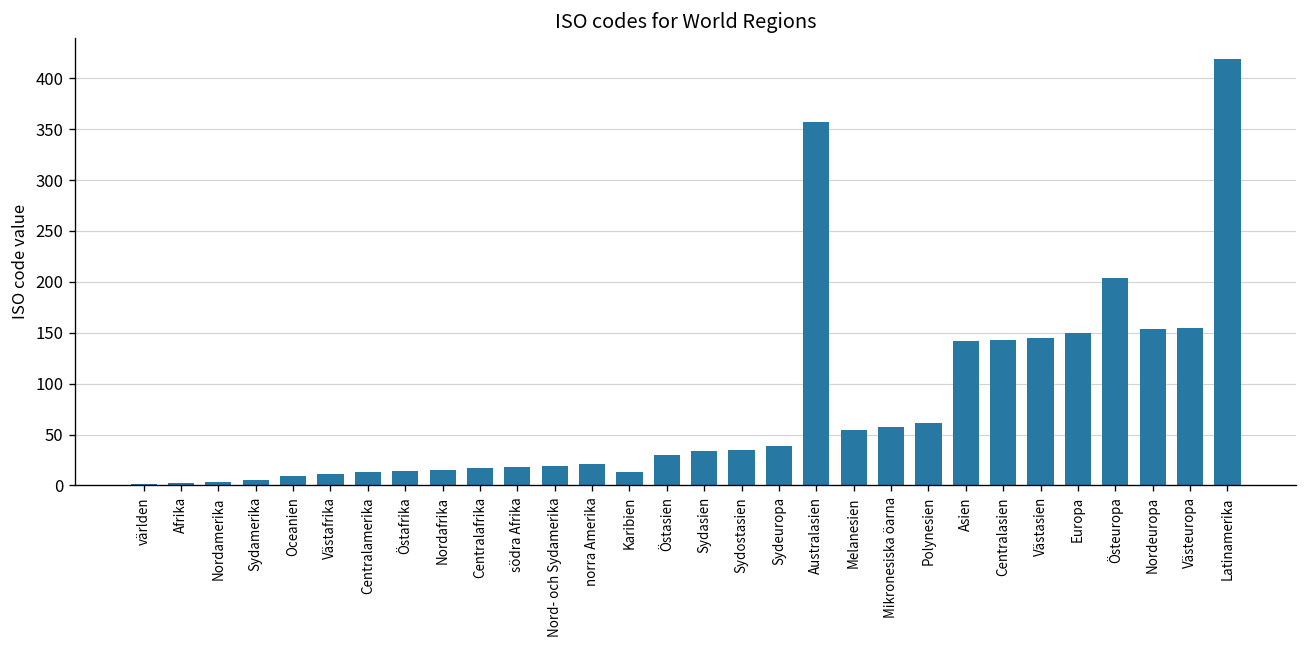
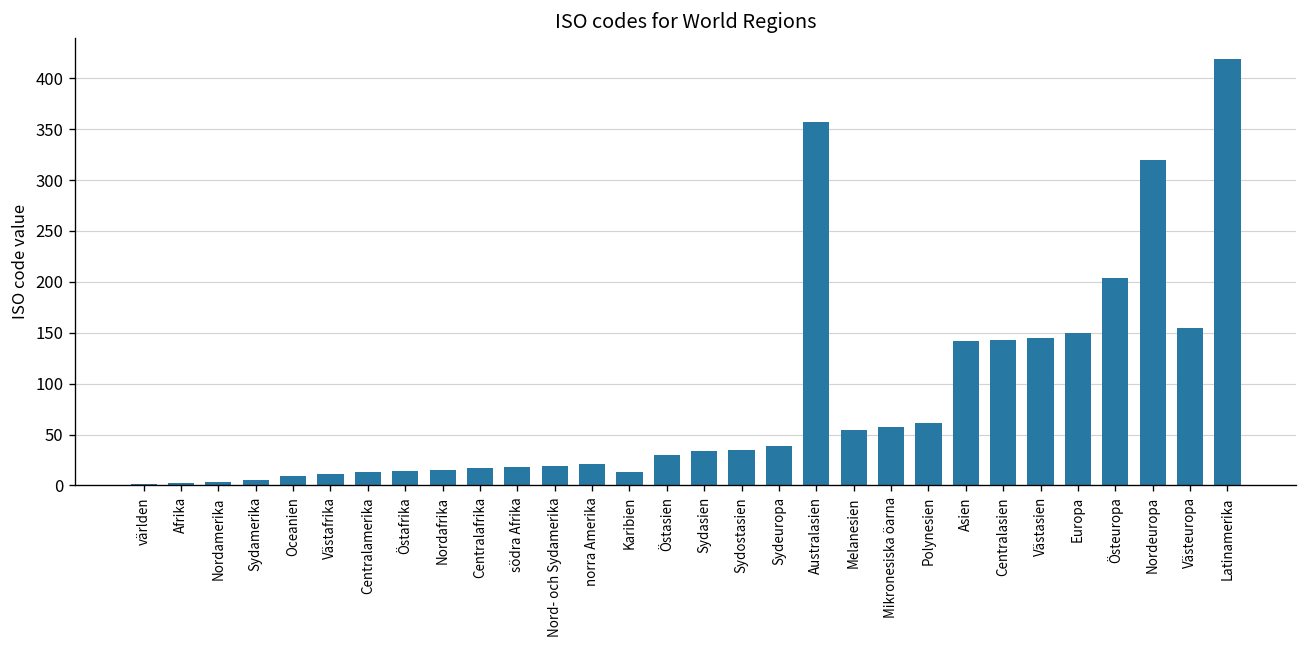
  {
    "Nordamerika": 0,
    "Sydamerika": 10,
    "Oceanien": 10,
    "Västafrika": 10,
    "Centralamerika": 10,
    "Östafrika": 10,
    "Nordafrika": 20,
    "Centralafrika": 20,
    "södra Afrika": 20,
    "Nord- och Sydamerika": 20,
    "norra Amerika": 20,
    "Karibien": 10,
    "Östasien": 30,
    "Sydasien": 30,
    "Sydostasien": 40,
    "Sydeuropa": 40,
    "Australasien": 360,
    "Melanesien": 50,
    "Mikronesiska öarna": 60,
    "Polynesien": 60,
    "Asien": 140,
    "Centralasien": 140,
    "Västasien": 150,
    "Europa": 150,
    "Östeuropa": 200,
-   "Nordeuropa": 150,
+   "Nordeuropa": 320,
    "Västeuropa": 160,
    "Latinamerika": 420
  }
